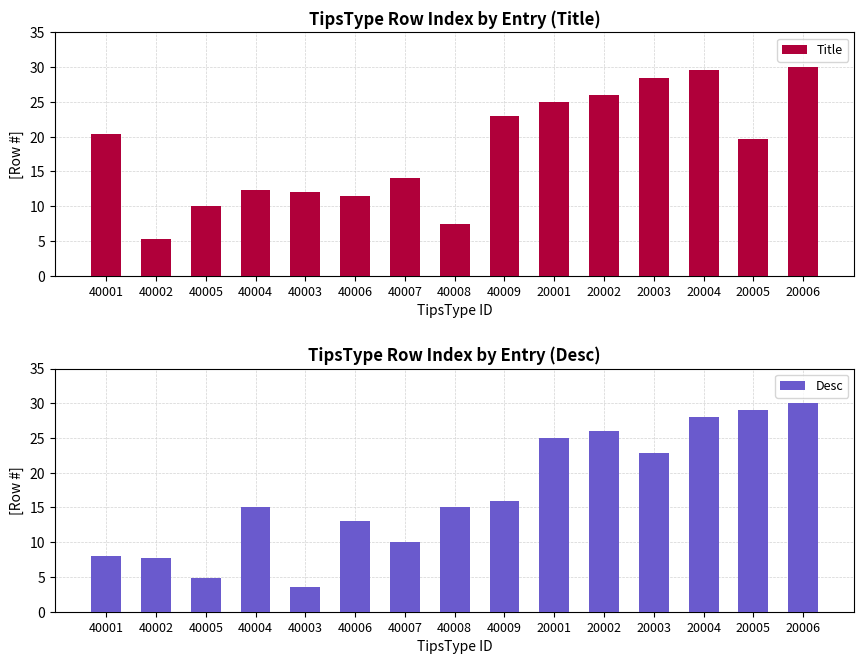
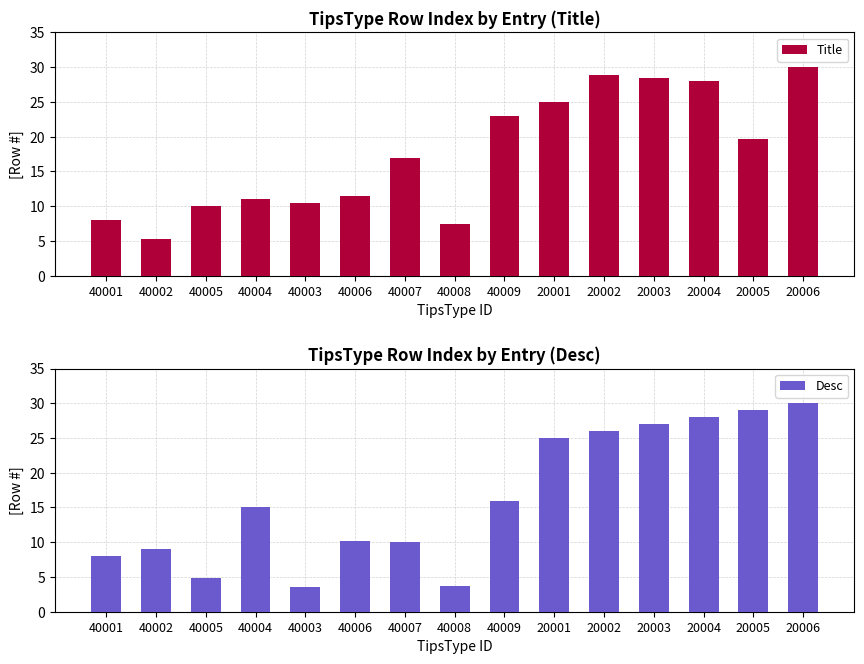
  {
    "TipsType Row Index by Entry (Title)": {
-     "40001": 20,
+     "40001": 8,
      "40002": 5,
      "40005": 10,
-     "40004": 12,
-     "40003": 12,
+     "40004": 11,
+     "40003": 10,
      "40006": 11,
-     "40007": 14,
+     "40007": 17,
      "40008": 7,
      "40009": 23,
      "20001": 25,
-     "20002": 26,
+     "20002": 29,
      "20003": 29,
-     "20004": 30,
+     "20004": 28,
      "20005": 20,
      "20006": 30
    },
    "TipsType Row Index by Entry (Desc)": {
      "40001": 8,
-     "40002": 8,
+     "40002": 9,
      "40005": 5,
      "40004": 15,
      "40003": 4,
-     "40006": 13,
+     "40006": 10,
      "40007": 10,
-     "40008": 15,
+     "40008": 4,
      "40009": 16,
      "20001": 25,
      "20002": 26,
-     "20003": 23,
+     "20003": 27,
      "20004": 28,
      "20005": 29,
      "20006": 30
    }
  }
